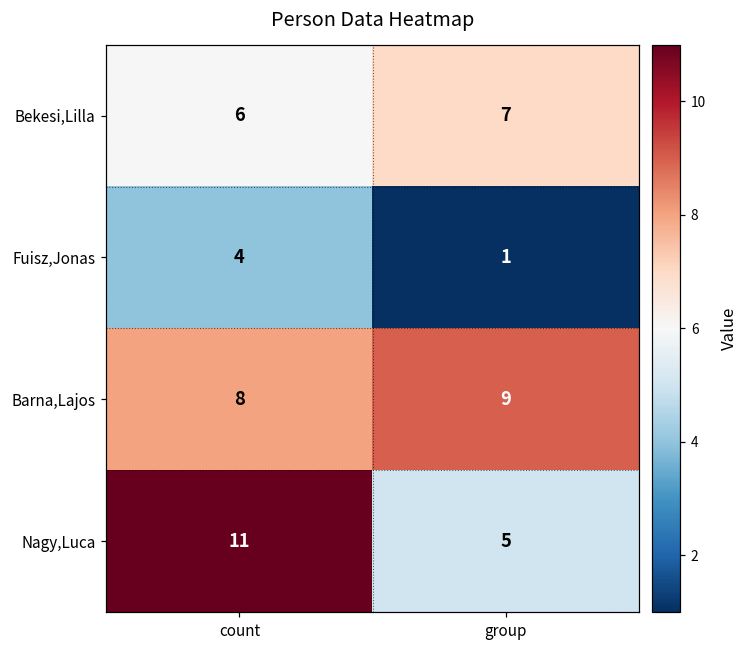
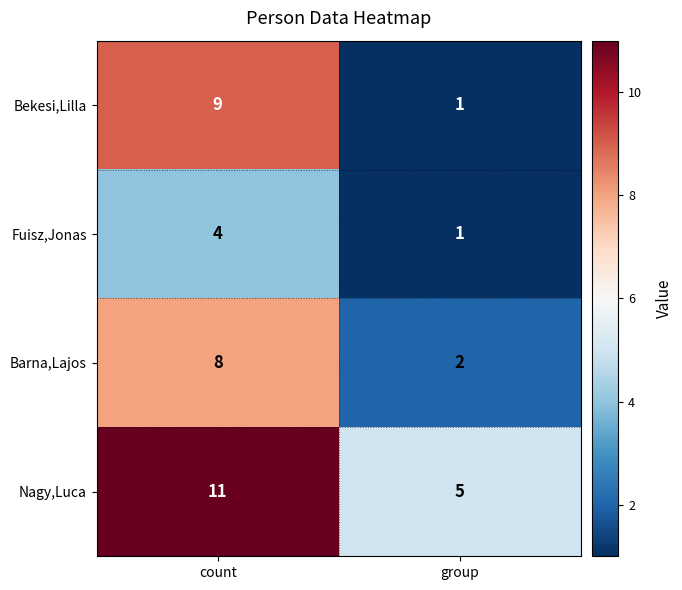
  {
    "Bekesi,Lilla": {
-     "count": 6,
-     "group": 7
+     "count": 9,
+     "group": 1
    },
    "Fuisz,Jonas": {
      "count": 4,
      "group": 1
    },
    "Barna,Lajos": {
      "count": 8,
-     "group": 9
+     "group": 2
    },
    "Nagy,Luca": {
      "count": 11,
      "group": 5
    }
  }
